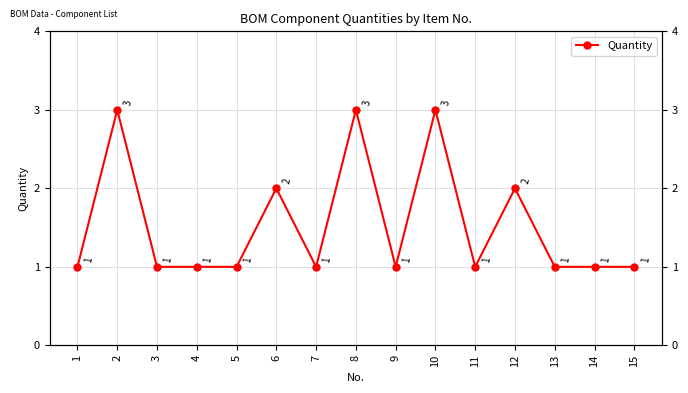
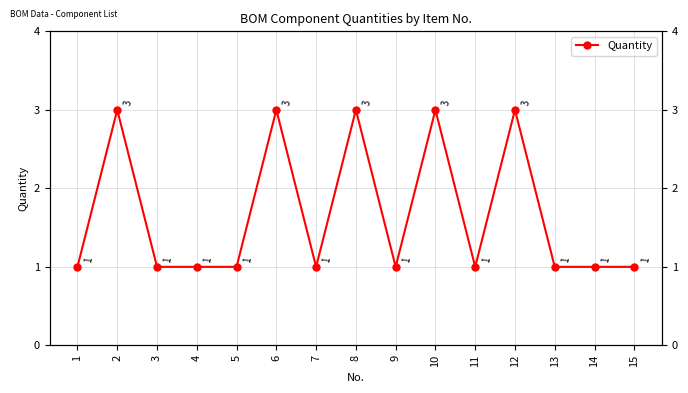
  {
    "1": 1,
    "2": 3,
    "3": 1,
    "4": 1,
    "5": 1,
-   "6": 2,
+   "6": 3,
    "7": 1,
    "8": 3,
    "9": 1,
    "10": 3,
    "11": 1,
-   "12": 2,
+   "12": 3,
    "13": 1,
    "14": 1,
    "15": 1
  }
